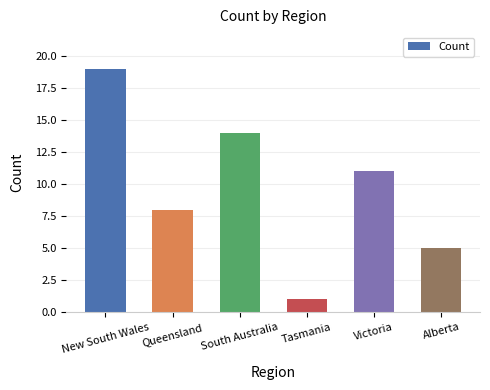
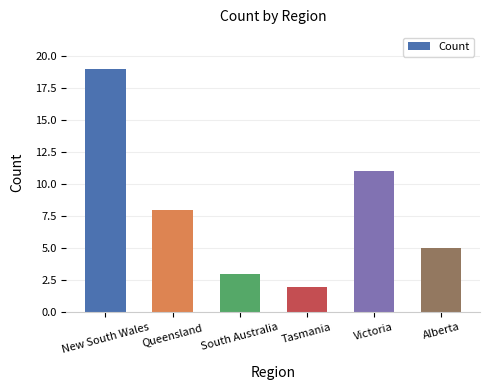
  {
    "New South Wales": 19,
    "Queensland": 8,
-   "South Australia": 14,
-   "Tasmania": 1,
+   "South Australia": 3,
+   "Tasmania": 2,
    "Victoria": 11,
    "Alberta": 5
  }
